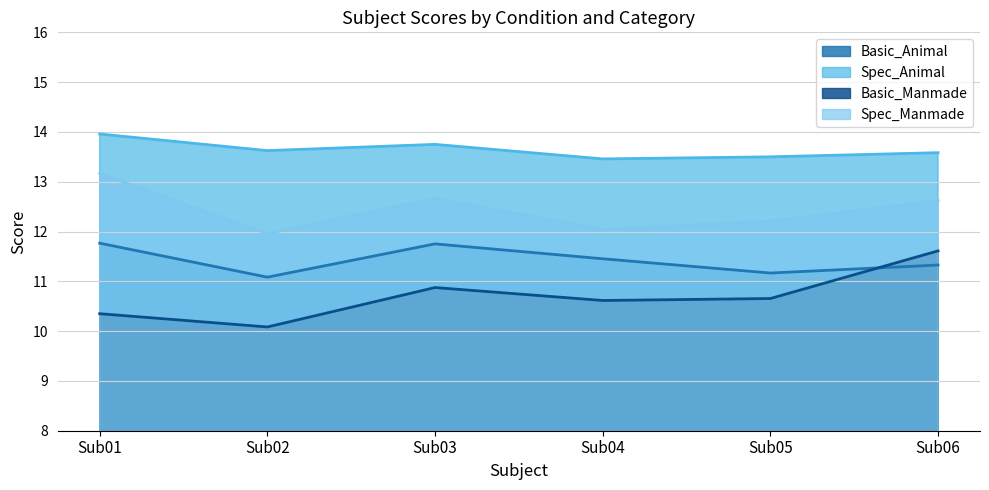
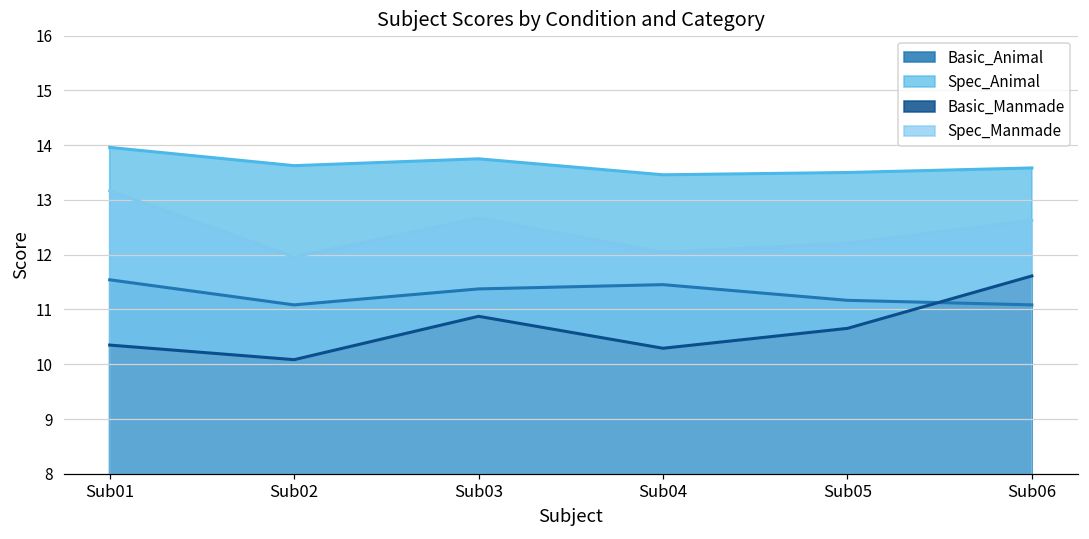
  {
    "Basic_Animal": {
-     "Sub01": 11.8,
+     "Sub01": 11.5,
      "Sub02": 11.1,
-     "Sub03": 11.8,
+     "Sub03": 11.4,
      "Sub04": 11.5,
      "Sub05": 11.2,
-     "Sub06": 11.3
+     "Sub06": 11.1
    },
    "Basic_Manmade": {
      "Sub01": 10.4,
      "Sub02": 10.1,
      "Sub03": 10.9,
-     "Sub04": 10.6,
+     "Sub04": 10.3,
      "Sub05": 10.7,
      "Sub06": 11.6
    }
  }
